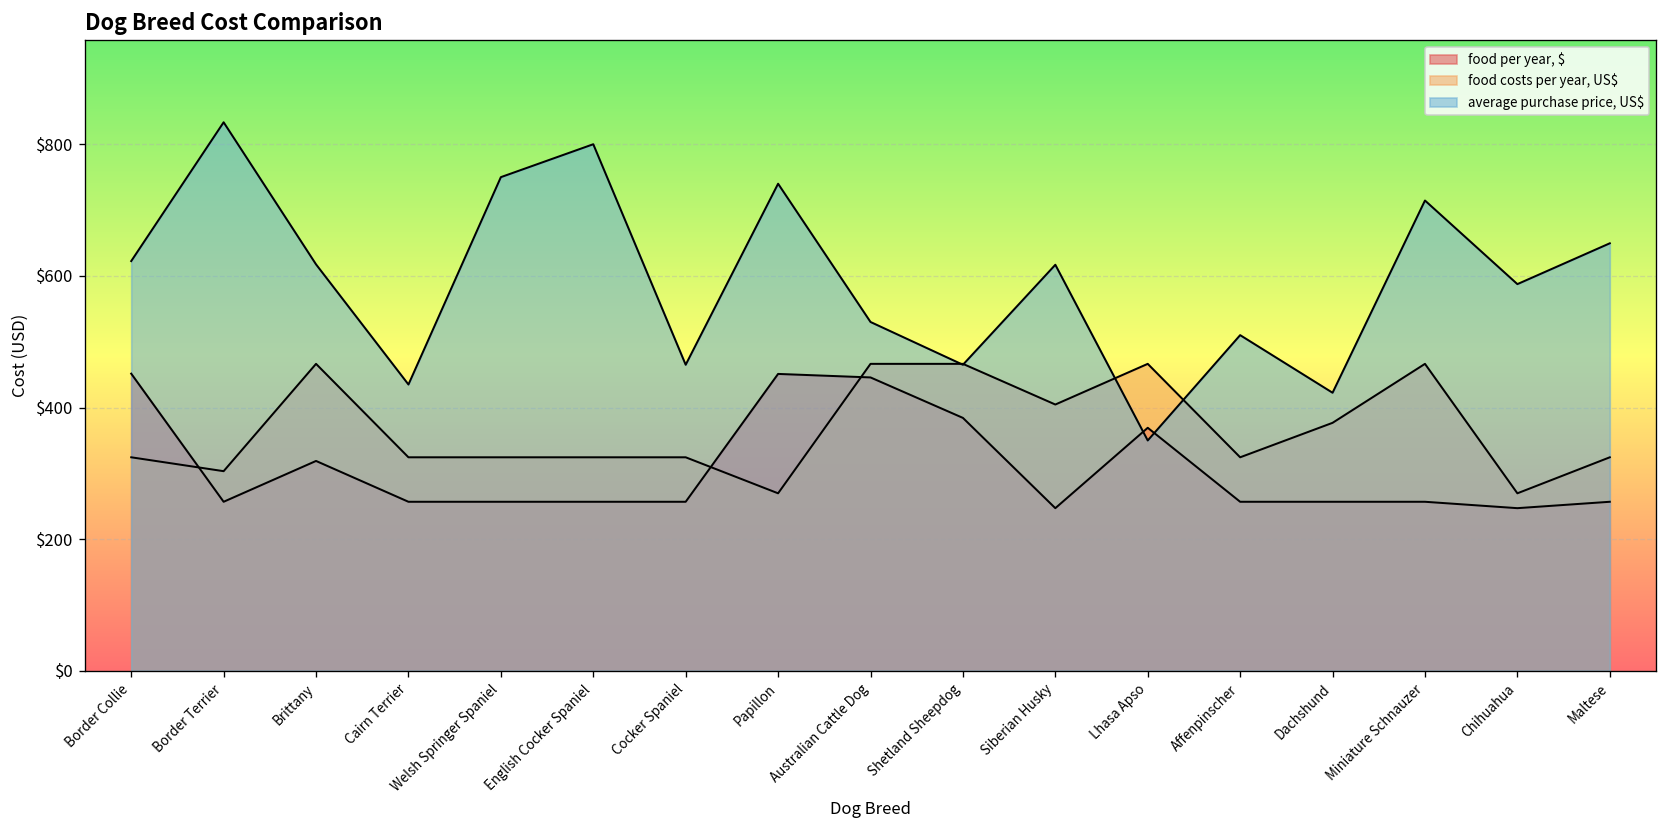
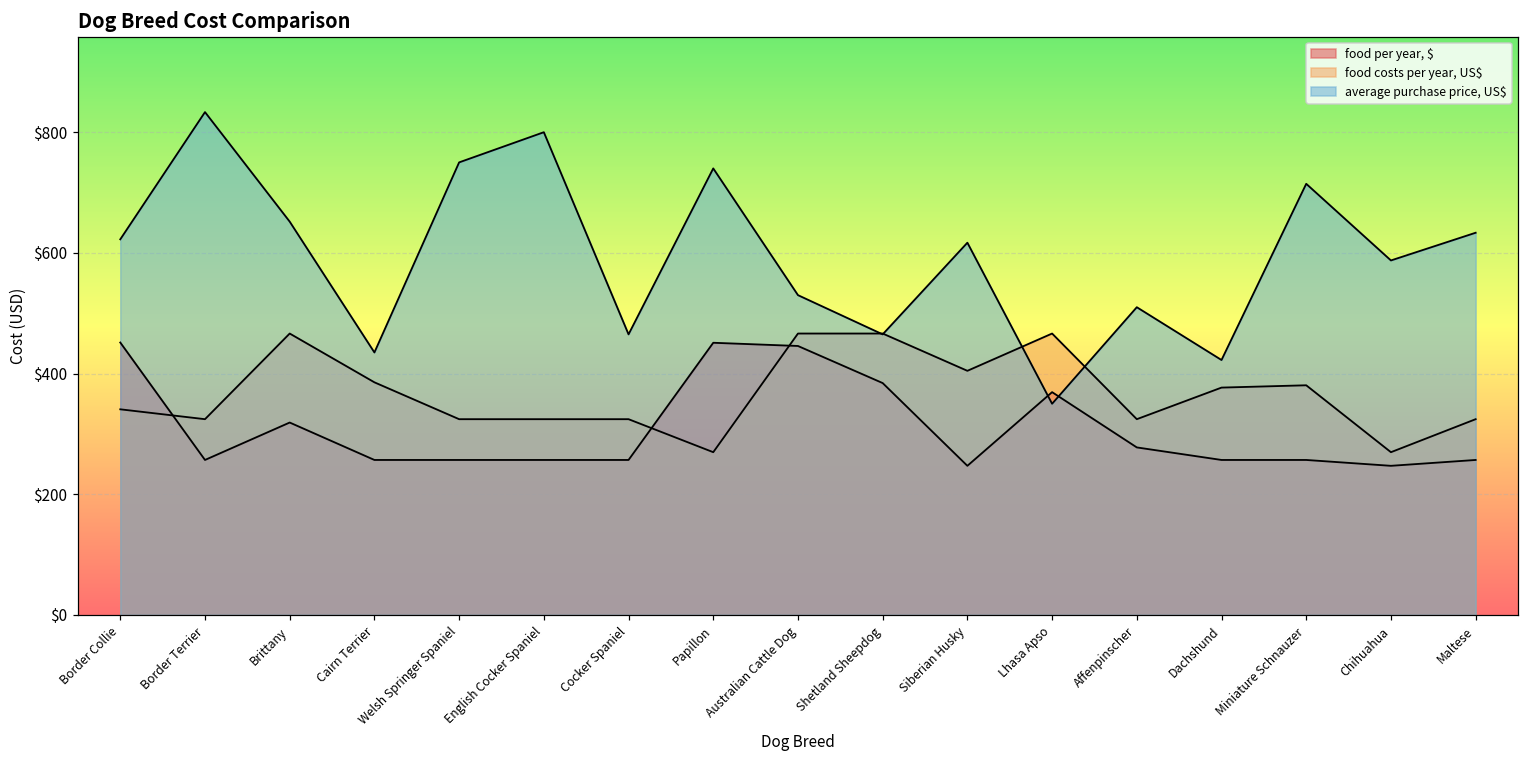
  {
    "food per year, $": {
      "Border Collie": "$450",
      "Border Terrier": "$260",
      "Brittany": "$320",
      "Cairn Terrier": "$260",
      "Welsh Springer Spaniel": "$260",
      "English Cocker Spaniel": "$260",
      "Cocker Spaniel": "$260",
      "Papillon": "$450",
      "Australian Cattle Dog": "$450",
      "Shetland Sheepdog": "$380",
      "Siberian Husky": "$250",
      "Lhasa Apso": "$370",
-     "Affenpinscher": "$260",
+     "Affenpinscher": "$280",
      "Dachshund": "$260",
      "Miniature Schnauzer": "$260",
      "Chihuahua": "$250",
      "Maltese": "$260"
    },
    "food costs per year, US$": {
-     "Border Collie": "$320",
-     "Border Terrier": "$300",
+     "Border Collie": "$340",
+     "Border Terrier": "$320",
      "Brittany": "$470",
-     "Cairn Terrier": "$320",
+     "Cairn Terrier": "$390",
      "Welsh Springer Spaniel": "$320",
      "English Cocker Spaniel": "$320",
      "Cocker Spaniel": "$320",
      "Papillon": "$270",
      "Australian Cattle Dog": "$470",
      "Siberian Husky": "$400",
      "Lhasa Apso": "$470",
      "Affenpinscher": "$320",
      "Dachshund": "$380",
-     "Miniature Schnauzer": "$470",
+     "Miniature Schnauzer": "$380",
      "Chihuahua": "$270",
      "Maltese": "$320"
    },
    "average purchase price, US$": {
      "Border Collie": "$620",
      "Border Terrier": "$830",
-     "Brittany": "$620",
+     "Brittany": "$650",
      "Cairn Terrier": "$440",
      "Welsh Springer Spaniel": "$750",
      "English Cocker Spaniel": "$800",
      "Cocker Spaniel": "$470",
      "Papillon": "$740",
      "Australian Cattle Dog": "$530",
      "Siberian Husky": "$620",
      "Lhasa Apso": "$350",
      "Affenpinscher": "$510",
      "Dachshund": "$420",
      "Miniature Schnauzer": "$710",
      "Chihuahua": "$590",
-     "Maltese": "$650"
+     "Maltese": "$630"
    }
  }
